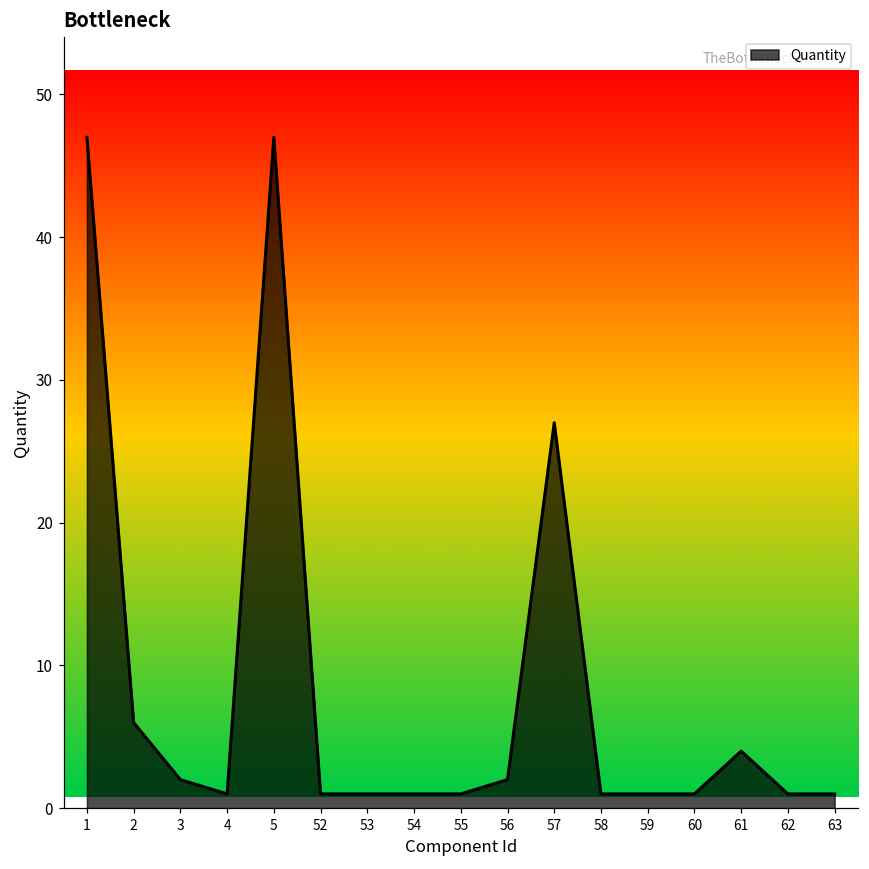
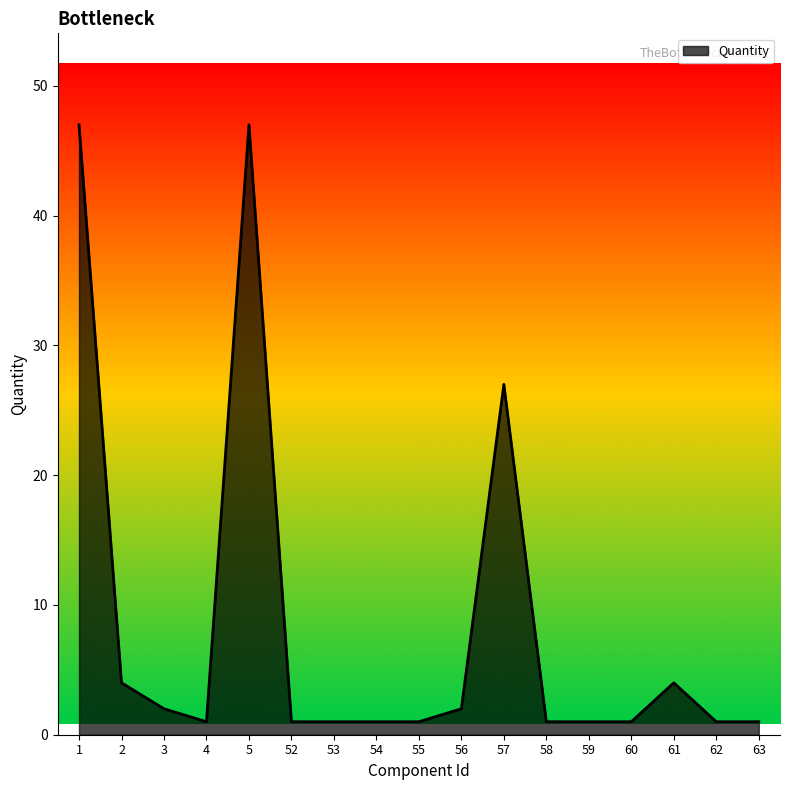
  {
    "1": 47,
-   "2": 6,
+   "2": 4,
    "3": 2,
    "4": 1,
    "5": 47,
    "52": 1,
    "53": 1,
    "54": 1,
    "55": 1,
    "56": 2,
    "57": 27,
    "58": 1,
    "59": 1,
    "60": 1,
    "61": 4,
    "62": 1,
    "63": 1
  }
